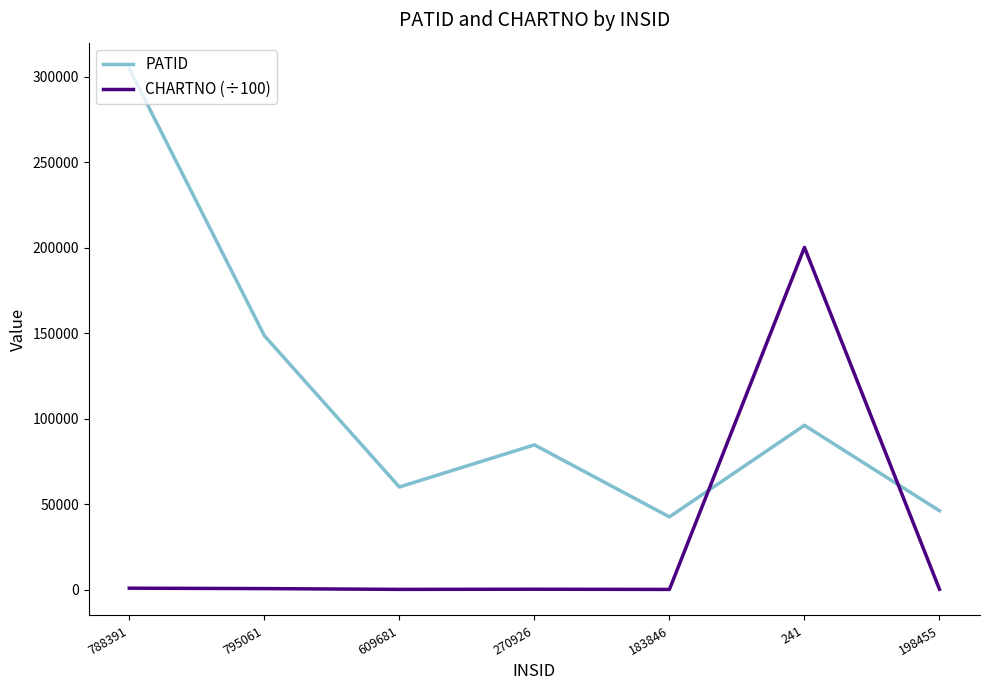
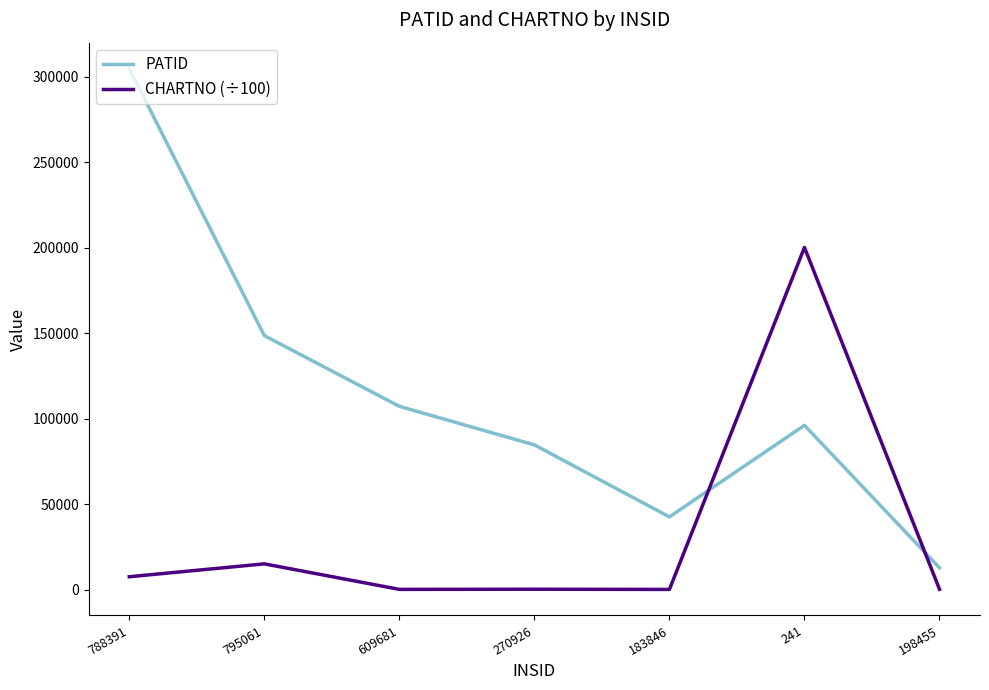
  {
    "PATID": {
      "795061": 149000,
-     "609681": 60000,
+     "609681": 107000,
      "270926": 85000,
      "183846": 42000,
      "241": 96000,
-     "198455": 46000
+     "198455": 13000
    },
    "CHARTNO (÷100)": {
-     "788391": 1000,
-     "795061": 1000,
+     "788391": 7000,
+     "795061": 15000,
      "609681": 0,
      "270926": 0,
      "183846": 0,
      "241": 200000,
      "198455": 0
    }
  }
